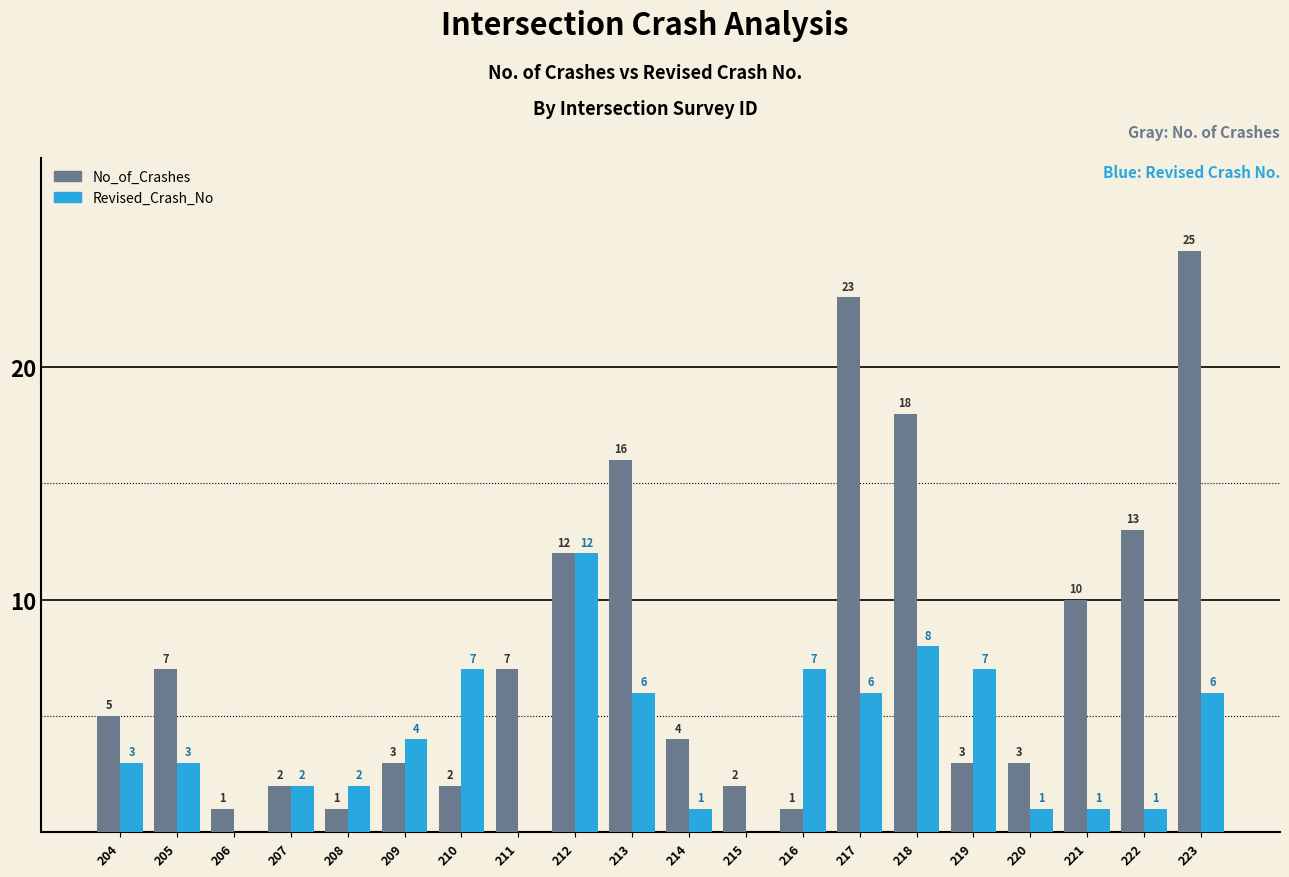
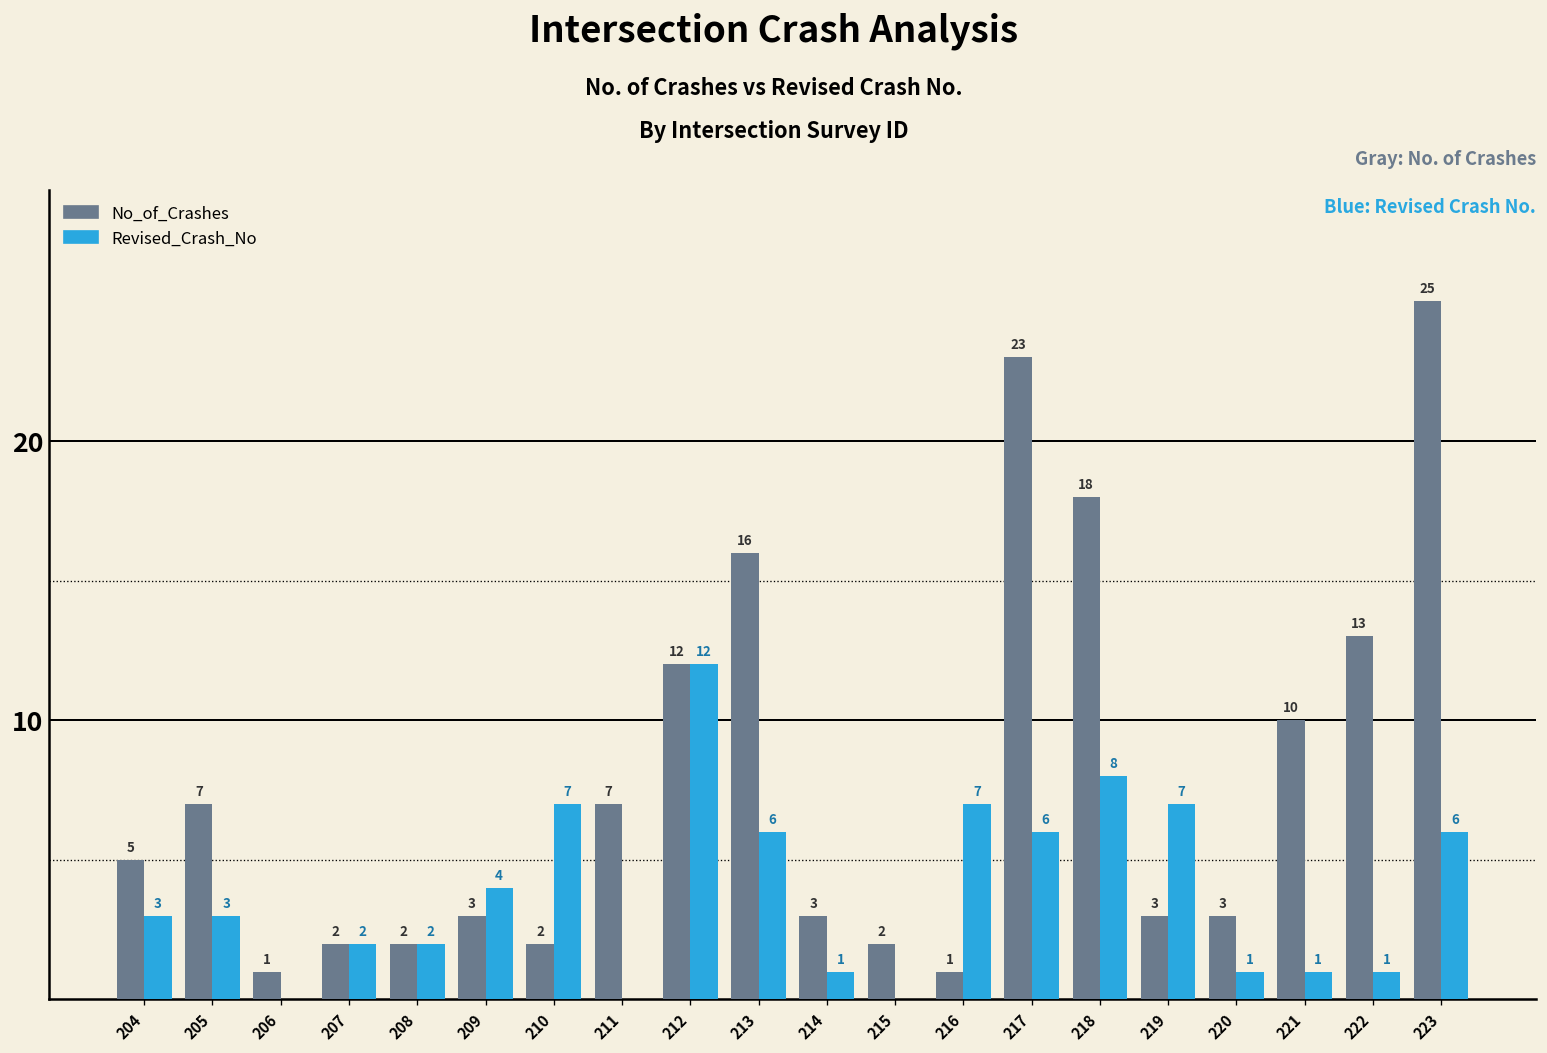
  {
    "No_of_Crashes": {
      "204": 5,
      "205": 7,
      "206": 1,
      "207": 2,
-     "208": 1,
+     "208": 2,
      "209": 3,
      "210": 2,
      "211": 7,
      "212": 12,
      "213": 16,
-     "214": 4,
+     "214": 3,
      "215": 2,
      "216": 1,
      "217": 23,
      "218": 18,
      "219": 3,
      "220": 3,
      "221": 10,
      "222": 13,
      "223": 25
    },
    "Revised_Crash_No": {
      "204": 3,
      "205": 3,
      "207": 2,
      "208": 2,
      "209": 4,
      "210": 7,
      "212": 12,
      "213": 6,
      "214": 1,
      "216": 7,
      "217": 6,
      "218": 8,
      "219": 7,
      "220": 1,
      "221": 1,
      "222": 1,
      "223": 6
    }
  }
